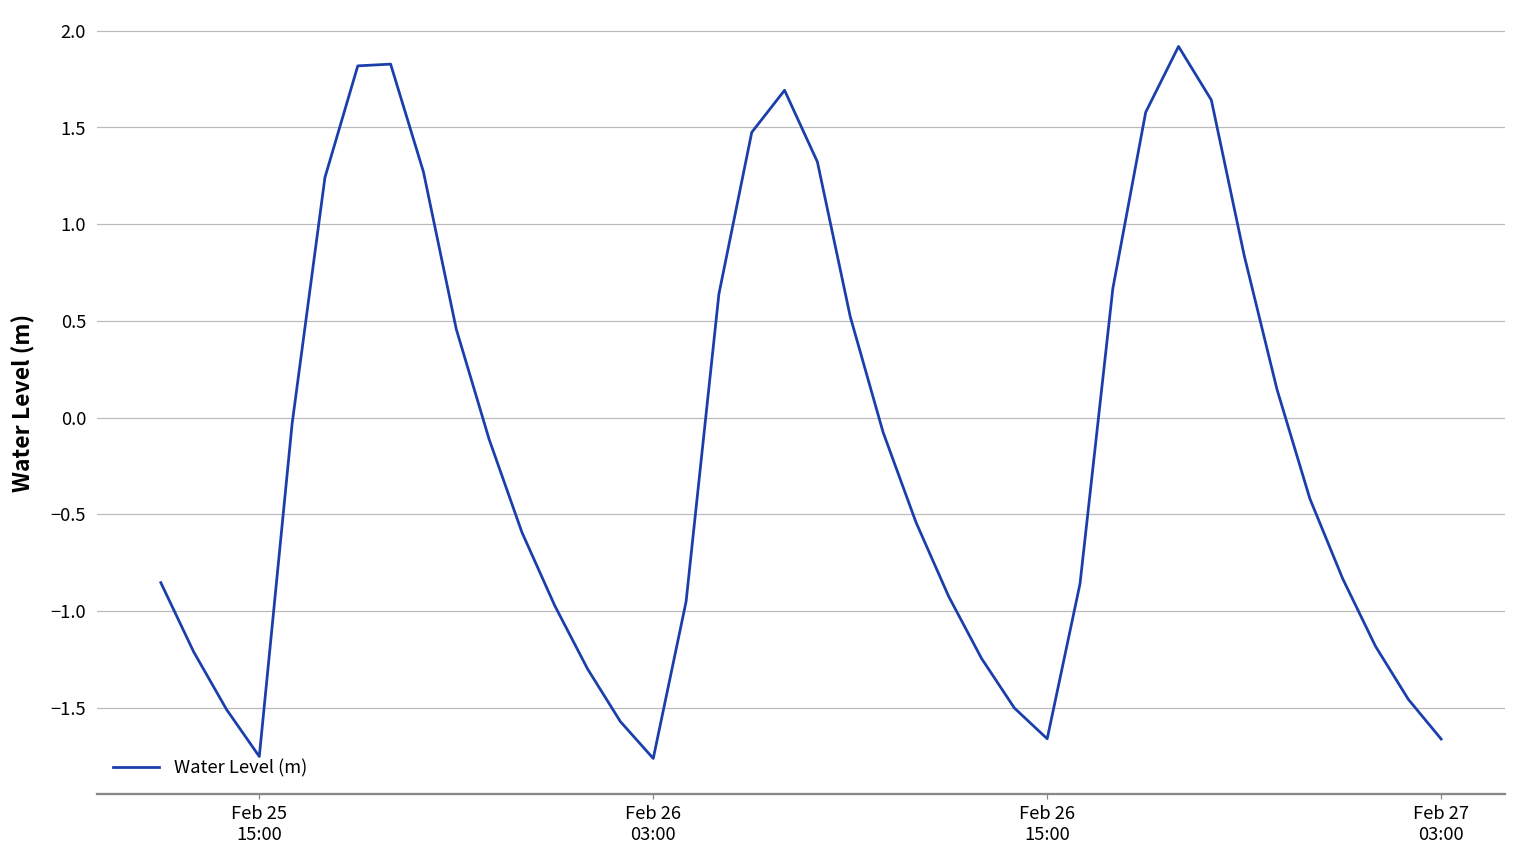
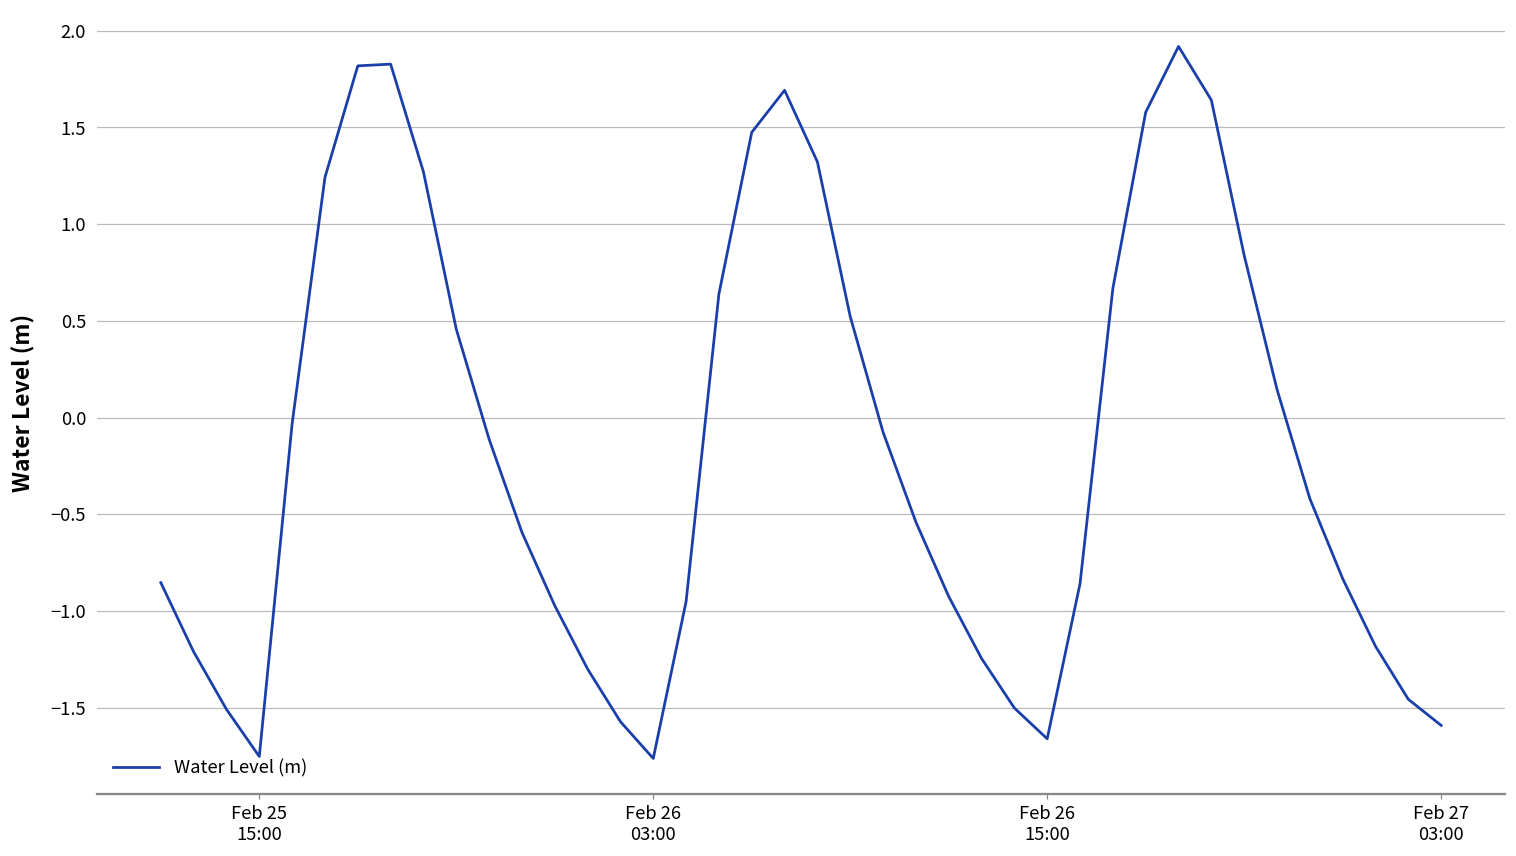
  {
    "Feb 25 15:00": -1.75,
    "Feb 26 03:00": -1.76,
    "Feb 26 15:00": -1.66,
-   "Feb 27 03:00": -1.66
+   "Feb 27 03:00": -1.59
  }
